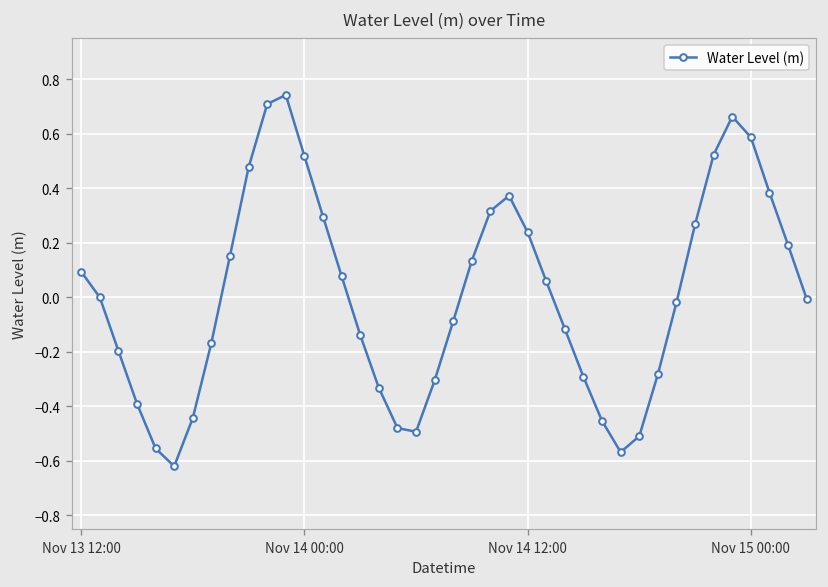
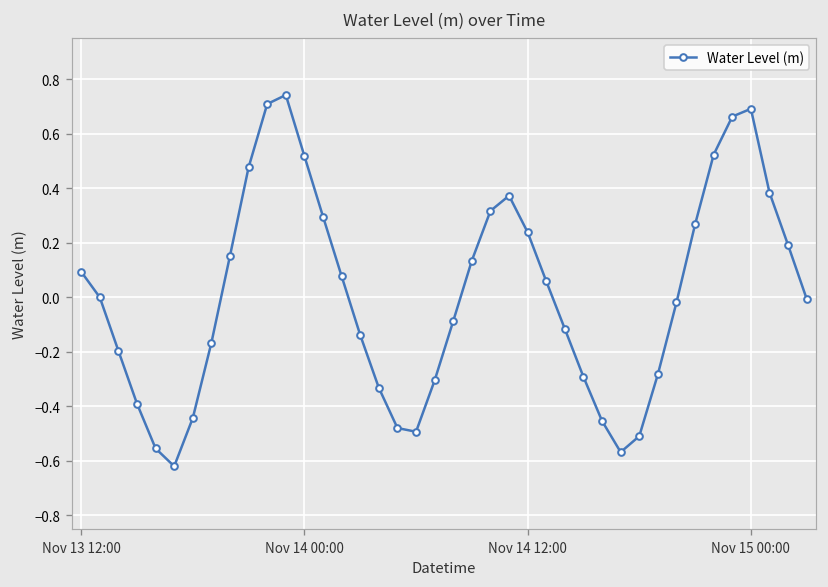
  {
    "Nov 13 12:00": 0.09,
    "Nov 14 00:00": 0.52,
    "Nov 14 12:00": 0.24,
-   "Nov 15 00:00": 0.59
+   "Nov 15 00:00": 0.69
  }
